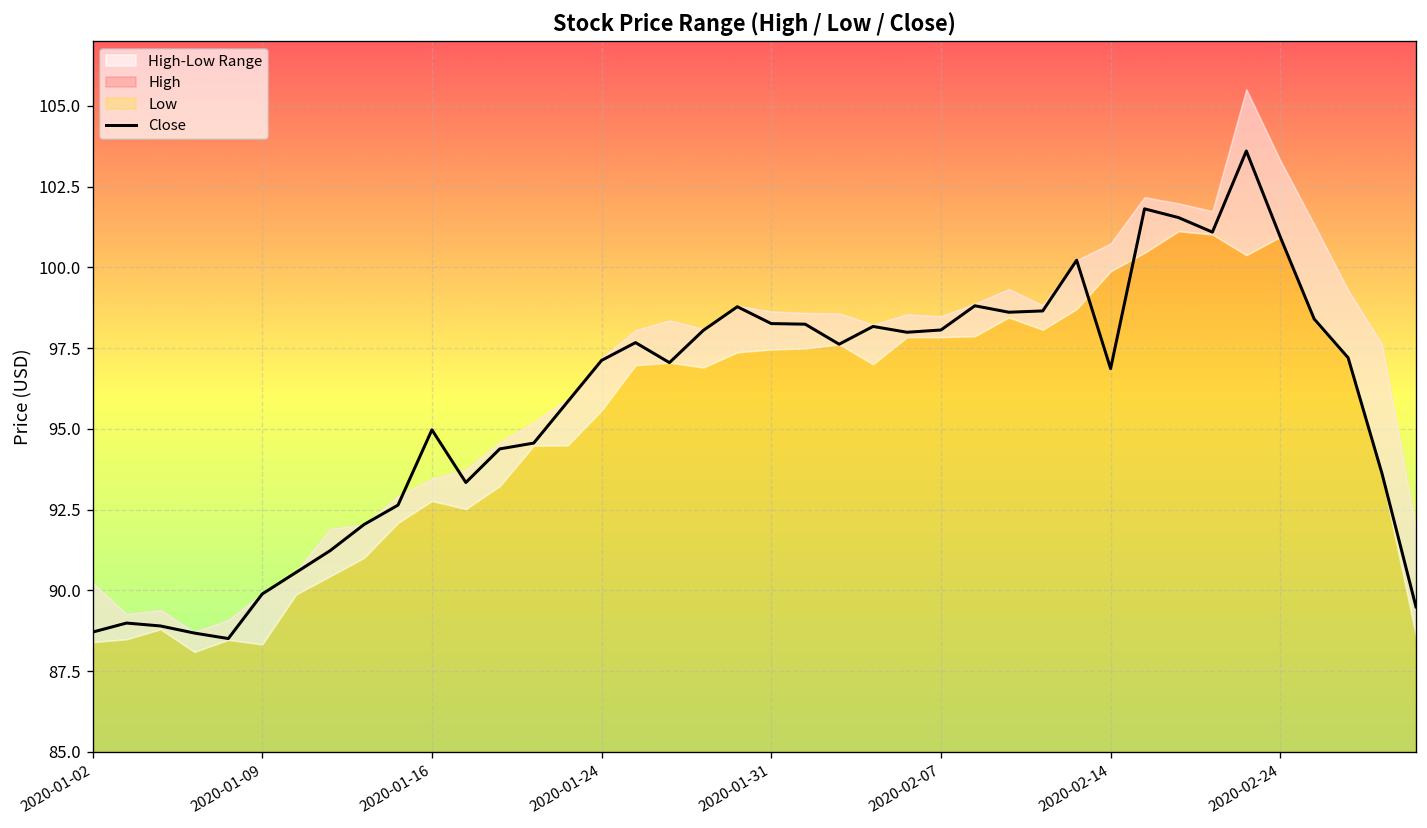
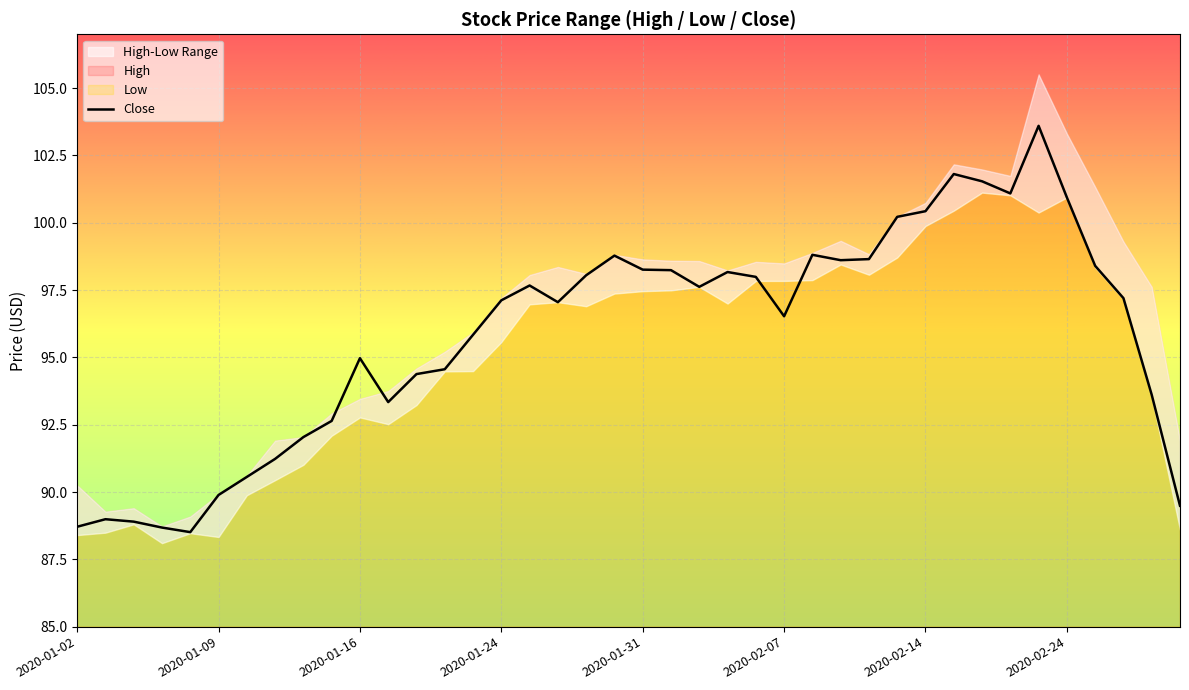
  {
    "Close": {
      "2020-01-02": 88.7,
      "2020-01-16": 95.0,
      "2020-01-31": 98.3,
-     "2020-02-07": 98.1,
-     "2020-02-14": 96.9
+     "2020-02-07": 96.5,
+     "2020-02-14": 100.4
    }
  }
